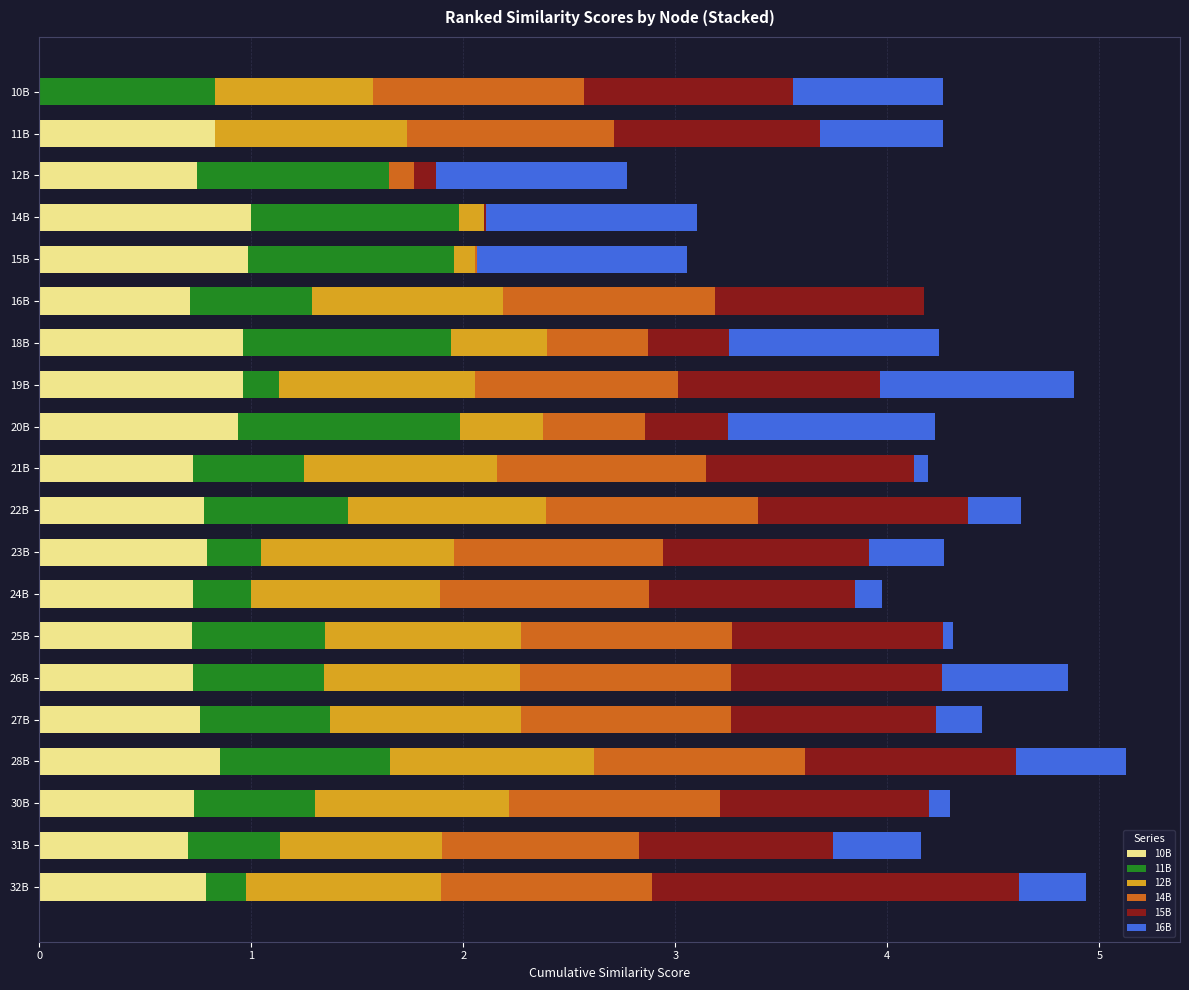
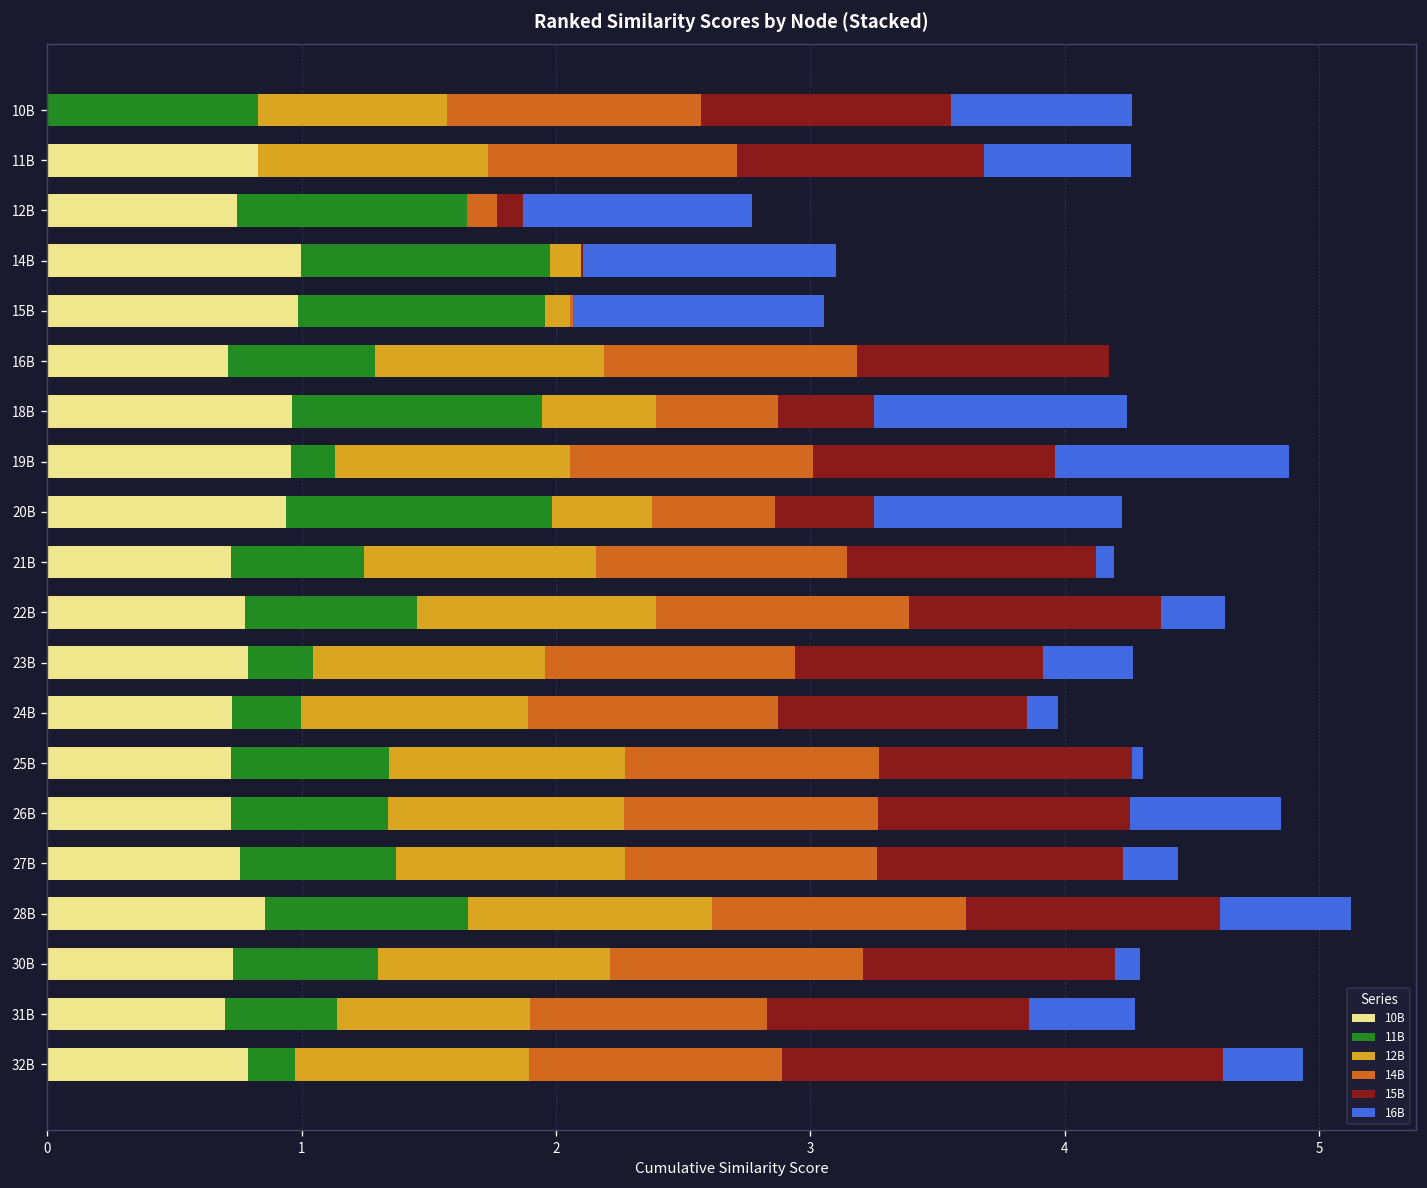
  {
    "10B": {
      "10B": 0.00,
      "11B": 0.83,
      "12B": 0.75,
      "14B": 1.00,
      "15B": 0.98,
      "16B": 0.71,
      "18B": 0.96,
      "19B": 0.96,
      "20B": 0.94,
      "21B": 0.72,
      "22B": 0.78,
      "23B": 0.79,
      "24B": 0.72,
      "25B": 0.72,
      "26B": 0.72,
      "27B": 0.76,
      "28B": 0.85,
      "30B": 0.73,
      "31B": 0.70,
      "32B": 0.79
    },
    "11B": {
      "10B": 0.83,
      "11B": 0.00,
      "12B": 0.90,
      "14B": 0.98,
      "15B": 0.97,
      "16B": 0.58,
      "18B": 0.98,
      "19B": 0.17,
      "20B": 1.05,
      "21B": 0.52,
      "22B": 0.68,
      "23B": 0.26,
      "24B": 0.27,
      "25B": 0.62,
      "26B": 0.62,
      "27B": 0.61,
      "28B": 0.80,
      "30B": 0.57,
      "31B": 0.44,
      "32B": 0.18
    },
    "12B": {
      "10B": 0.75,
      "11B": 0.90,
      "12B": 0.00,
      "14B": 0.12,
      "15B": 0.10,
      "16B": 0.90,
      "18B": 0.45,
      "19B": 0.92,
      "20B": 0.39,
      "21B": 0.91,
      "22B": 0.94,
      "23B": 0.91,
      "24B": 0.89,
      "25B": 0.92,
      "26B": 0.92,
      "27B": 0.90,
      "28B": 0.96,
      "30B": 0.92,
      "31B": 0.76,
      "32B": 0.92
    },
    "14B": {
      "10B": 1.00,
      "11B": 0.98,
      "12B": 0.12,
      "14B": 0.00,
      "16B": 1.00,
      "18B": 0.48,
      "19B": 0.96,
      "20B": 0.48,
      "21B": 0.99,
      "22B": 1.00,
      "23B": 0.98,
      "24B": 0.98,
      "25B": 1.00,
      "26B": 1.00,
      "27B": 0.99,
      "28B": 1.00,
      "30B": 1.00,
      "31B": 0.93,
      "32B": 1.00
    },
    "15B": {
      "10B": 0.98,
      "11B": 0.97,
      "12B": 0.10,
      "15B": 0.00,
      "16B": 0.99,
      "18B": 0.38,
      "19B": 0.95,
      "20B": 0.39,
      "21B": 0.98,
      "22B": 0.99,
      "23B": 0.97,
      "24B": 0.98,
      "25B": 0.99,
      "26B": 0.99,
      "27B": 0.97,
      "28B": 1.00,
      "30B": 0.99,
-     "31B": 0.92,
+     "31B": 1.03,
      "32B": 1.73
    },
    "16B": {
      "10B": 0.71,
      "11B": 0.58,
      "12B": 0.90,
      "14B": 1.00,
      "15B": 0.99,
      "16B": 0.00,
      "18B": 0.99,
      "19B": 0.92,
      "20B": 0.98,
      "21B": 0.07,
      "22B": 0.25,
      "23B": 0.35,
      "24B": 0.12,
      "25B": 0.05,
      "26B": 0.59,
      "27B": 0.22,
      "28B": 0.52,
      "30B": 0.10,
      "31B": 0.42,
      "32B": 0.32
    }
  }
